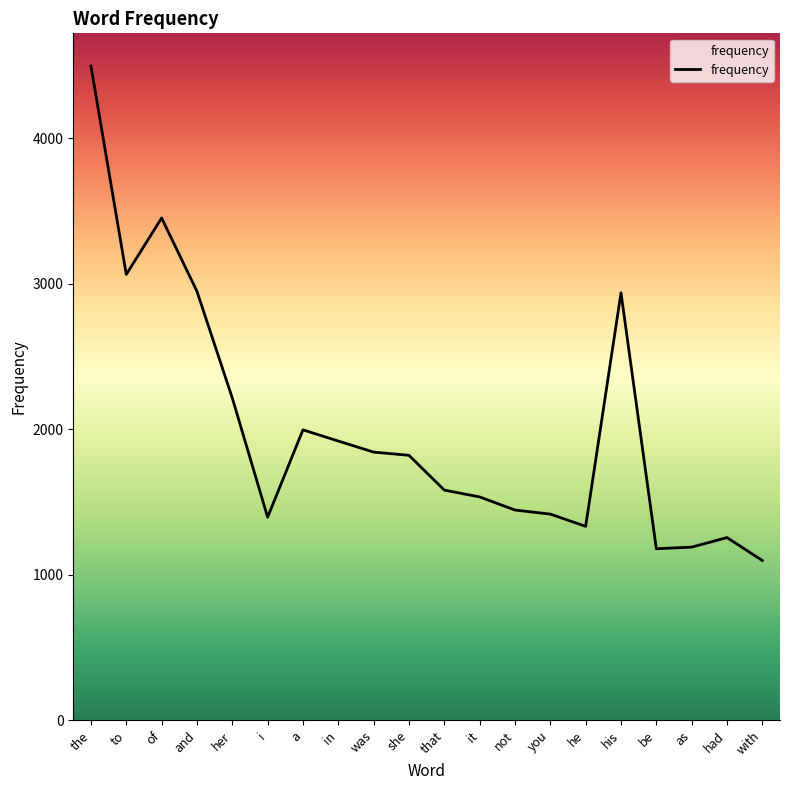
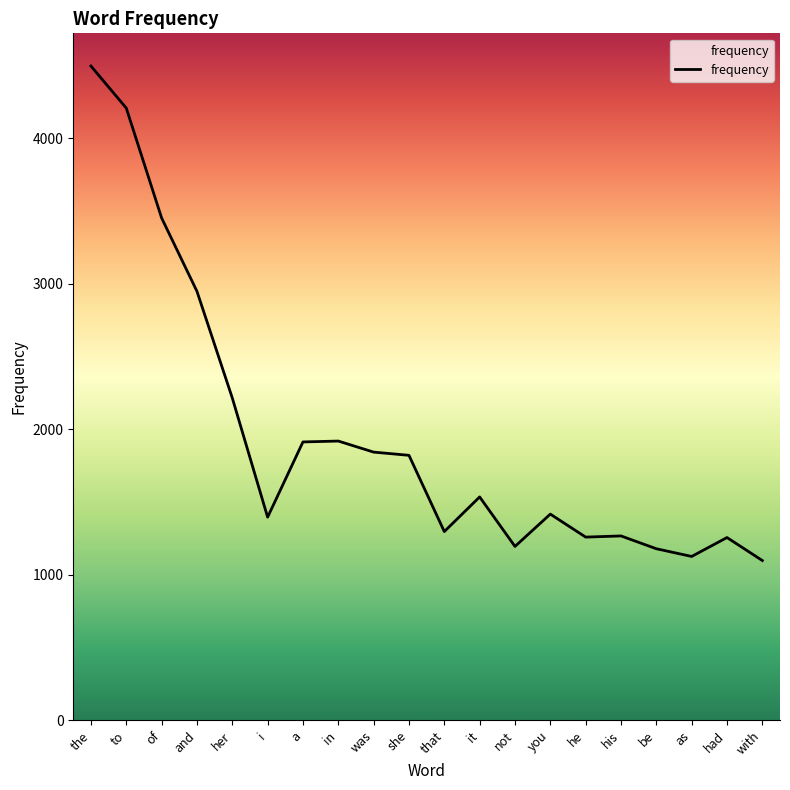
  {
    "the": 4500,
-   "to": 3060,
+   "to": 4210,
    "of": 3450,
    "and": 2950,
    "her": 2220,
    "i": 1400,
-   "a": 2000,
+   "a": 1910,
    "in": 1920,
    "was": 1840,
    "she": 1820,
-   "that": 1580,
+   "that": 1300,
    "it": 1540,
-   "not": 1450,
+   "not": 1200,
    "you": 1420,
-   "he": 1330,
-   "his": 2940,
+   "he": 1260,
+   "his": 1270,
    "be": 1180,
-   "as": 1190,
+   "as": 1130,
    "had": 1260,
    "with": 1100
  }
